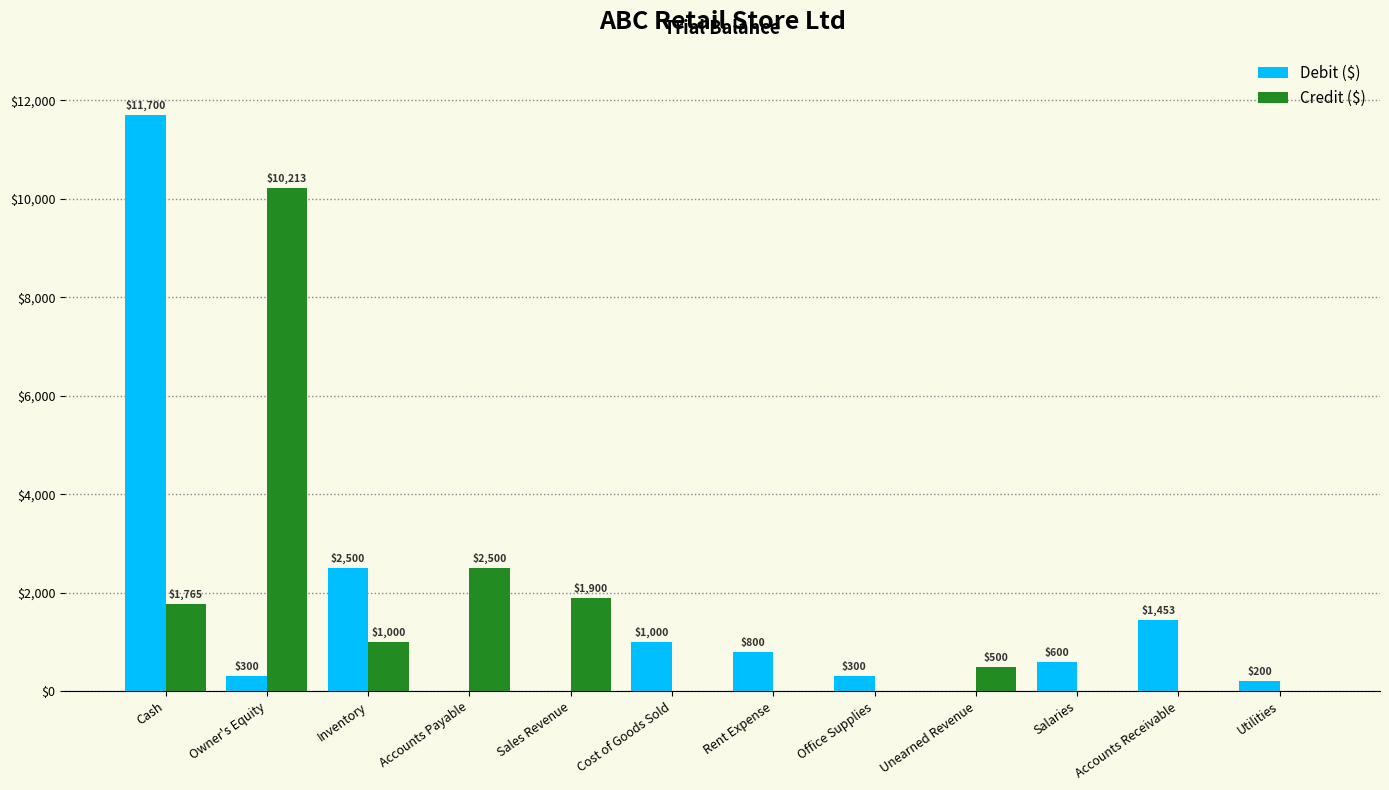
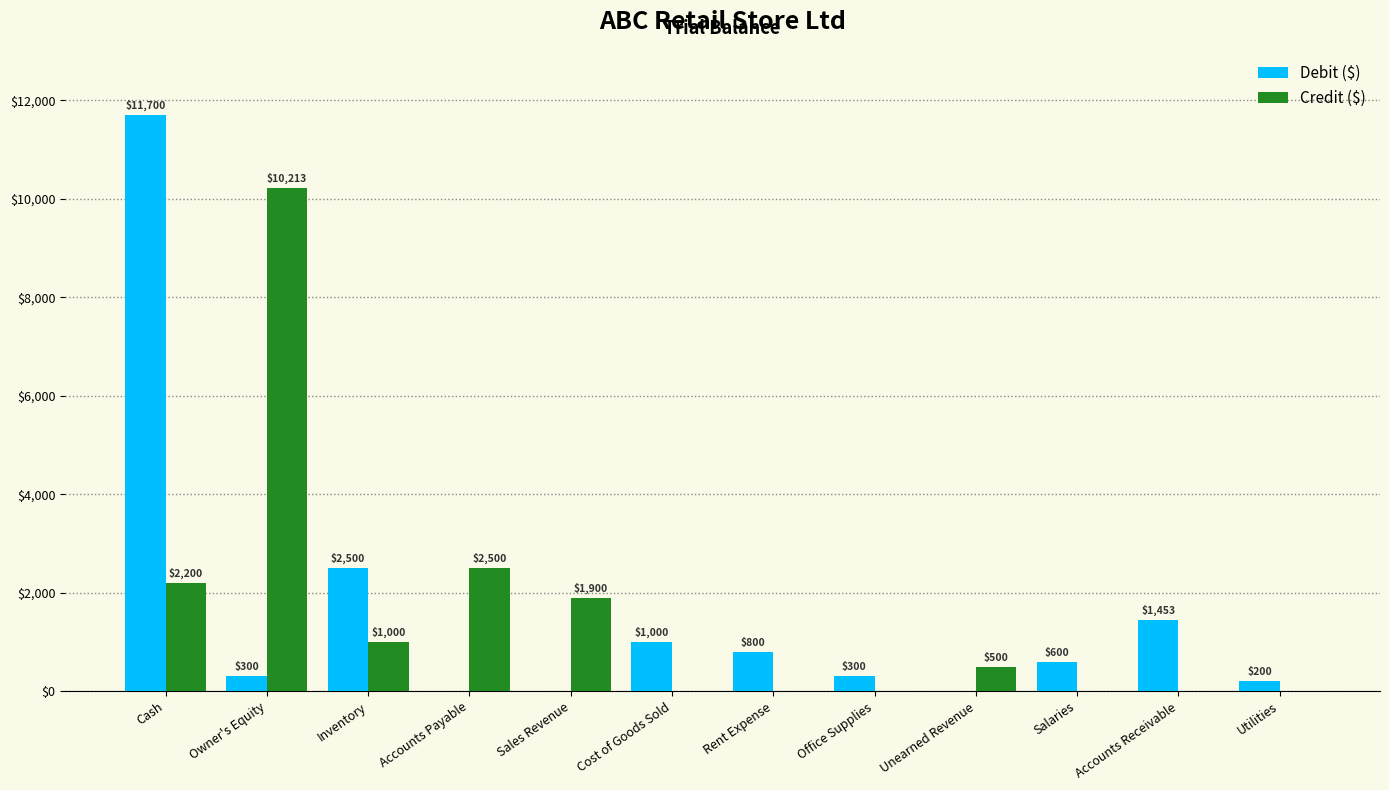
  {
    "Debit ($)": {
      "Cash": "$11,700",
      "Owner's Equity": "$300",
      "Inventory": "$2,500",
      "Cost of Goods Sold": "$1,000",
      "Rent Expense": "$800",
      "Office Supplies": "$300",
      "Salaries": "$600",
      "Accounts Receivable": "$1,453",
      "Utilities": "$200"
    },
    "Credit ($)": {
-     "Cash": "$1,765",
+     "Cash": "$2,200",
      "Owner's Equity": "$10,213",
      "Inventory": "$1,000",
      "Accounts Payable": "$2,500",
      "Sales Revenue": "$1,900",
      "Unearned Revenue": "$500"
    }
  }
